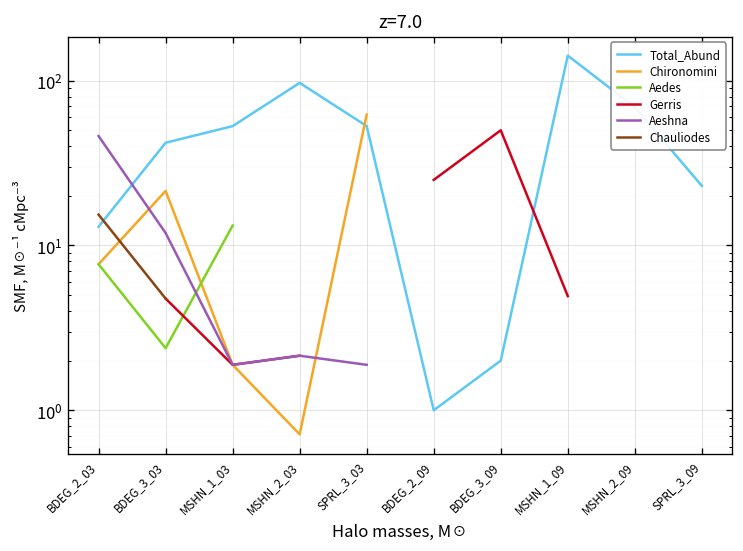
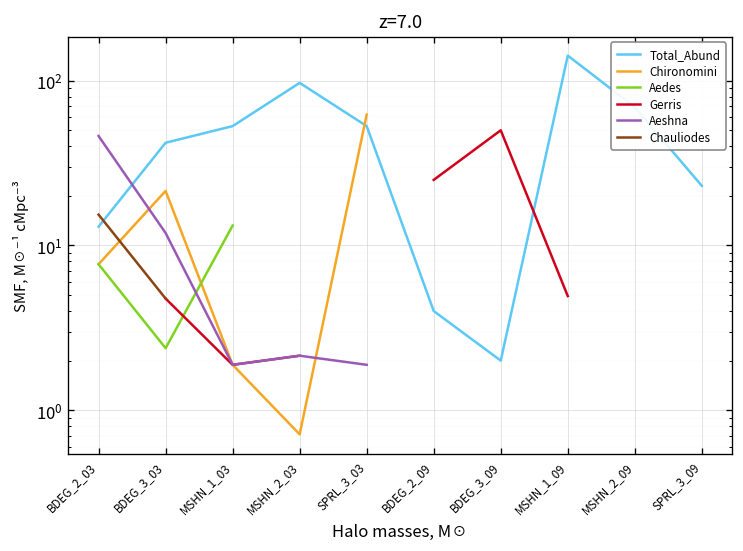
  {
    "Total_Abund": {
      "BDEG_2_03": 13,
      "BDEG_3_03": 42,
      "MSHN_1_03": 53,
      "MSHN_2_03": 100,
      "SPRL_3_03": 53,
-     "BDEG_2_09": 1,
+     "BDEG_2_09": 4,
      "BDEG_3_09": 2,
      "MSHN_1_09": 140,
      "SPRL_3_09": 23
    },
    "Chironomini": {
      "BDEG_3_03": 21,
      "MSHN_2_03": 0.7,
      "SPRL_3_03": 60,
      "MSHN_1_09": 0.7,
      "SPRL_3_09": 16
    },
    "Aedes": {
      "BDEG_3_03": 2.4,
      "MSHN_1_03": 13,
      "SPRL_3_03": 5.7,
      "MSHN_1_09": 2.1
    },
    "Gerris": {
      "BDEG_2_09": 25,
      "MSHN_1_09": 5
    },
    "Aeshna": {
      "BDEG_2_03": 46,
      "BDEG_3_03": 12,
      "SPRL_3_03": 1.9,
      "MSHN_2_09": 3.7
    },
    "Chauliodes": {
      "BDEG_2_03": 15,
      "SPRL_3_03": 3.8,
      "SPRL_3_09": 3.2
    }
  }
